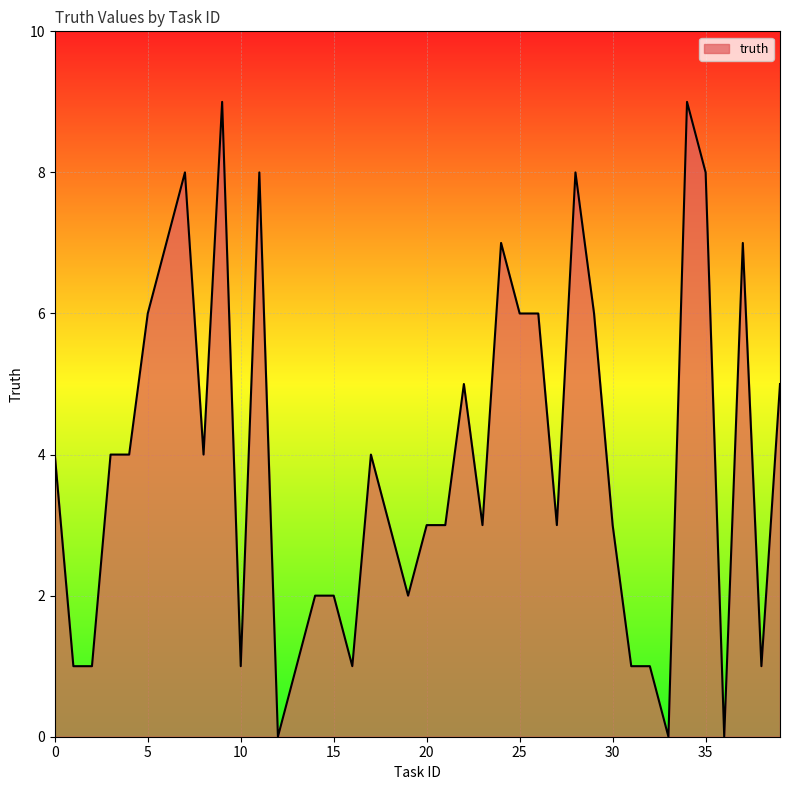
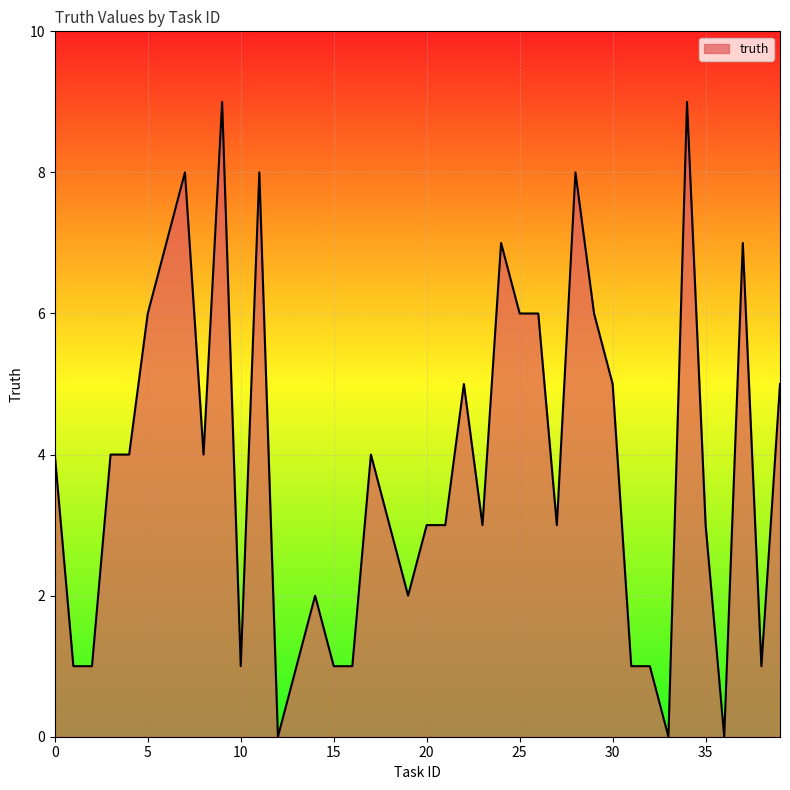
  {
    "0": 4,
    "5": 6,
    "10": 1,
-   "15": 2,
+   "15": 1,
    "20": 3,
    "25": 6,
-   "30": 3,
-   "35": 8
+   "30": 5,
+   "35": 3
  }
